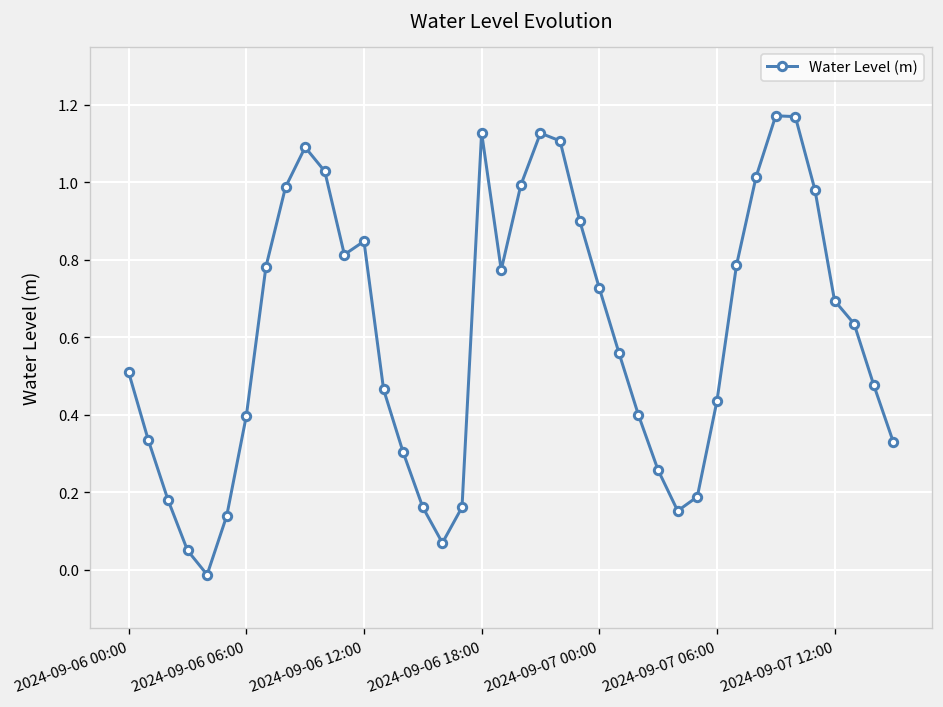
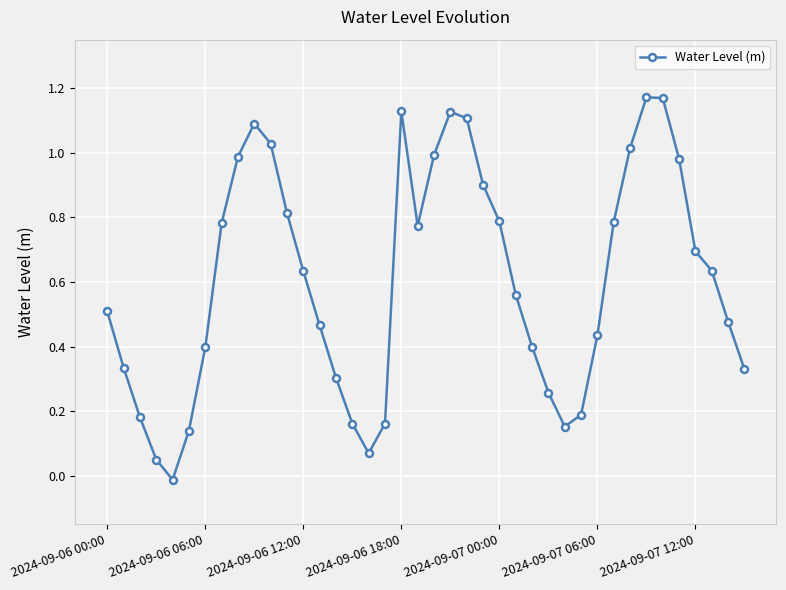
  {
    "2024-09-06 00:00": 0.51,
    "2024-09-06 06:00": 0.40,
-   "2024-09-06 12:00": 0.85,
+   "2024-09-06 12:00": 0.63,
    "2024-09-06 18:00": 1.13,
-   "2024-09-07 00:00": 0.73,
+   "2024-09-07 00:00": 0.79,
    "2024-09-07 06:00": 0.44,
    "2024-09-07 12:00": 0.69
  }
